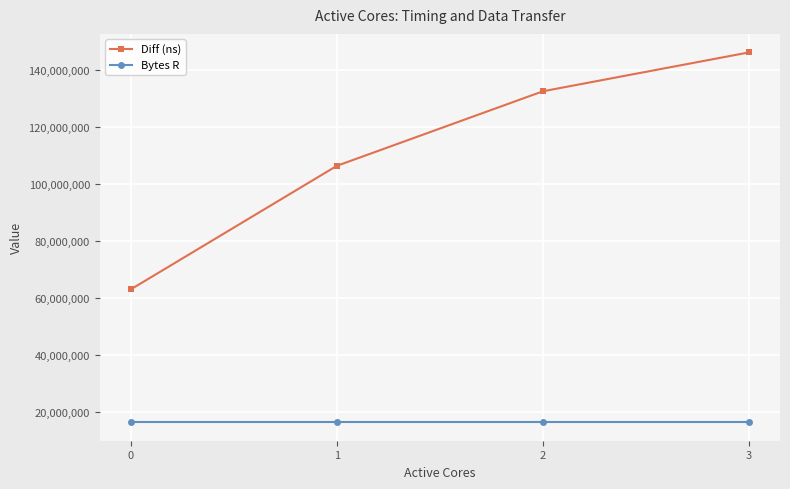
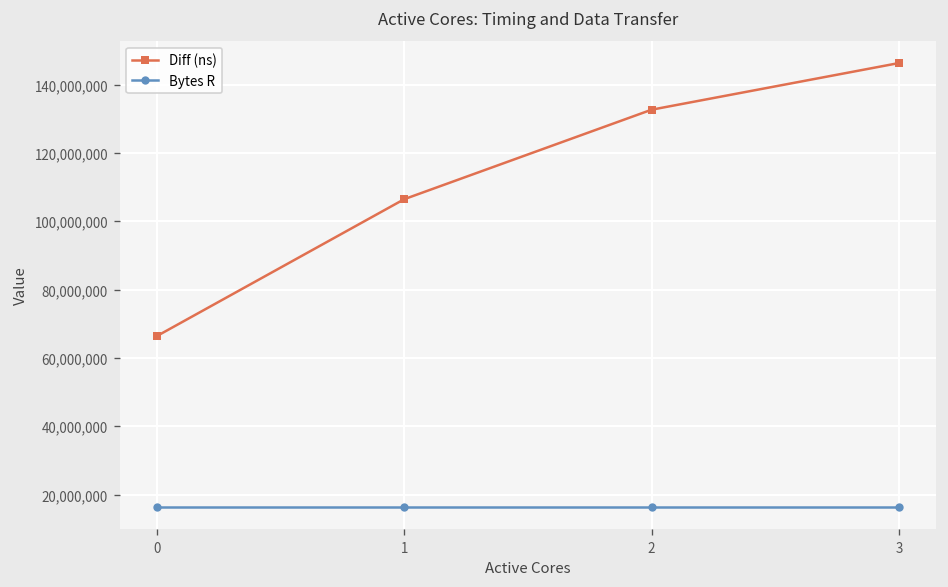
  {
    "Diff (ns)": {
-     "0": "63,000,000",
+     "0": "66,000,000",
      "1": "106,000,000",
      "2": "133,000,000",
      "3": "146,000,000"
    },
    "Bytes R": {
      "0": "16,000,000",
      "1": "16,000,000",
      "2": "16,000,000",
      "3": "16,000,000"
    }
  }
